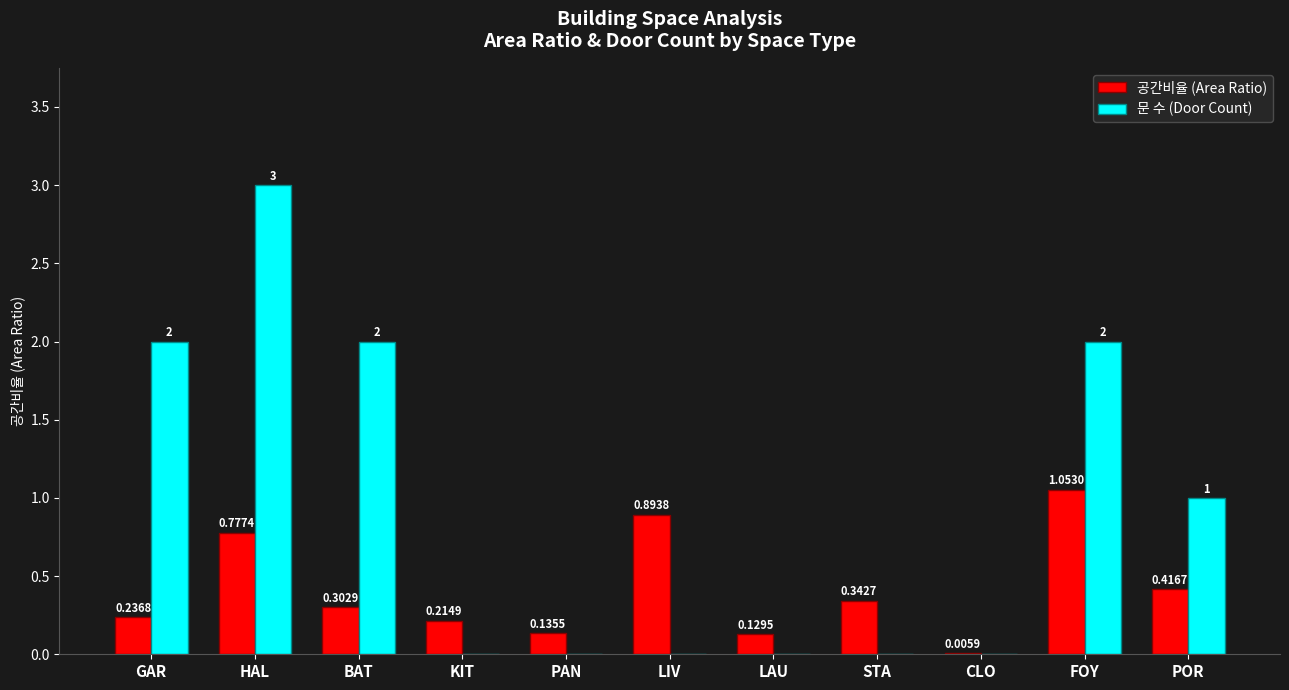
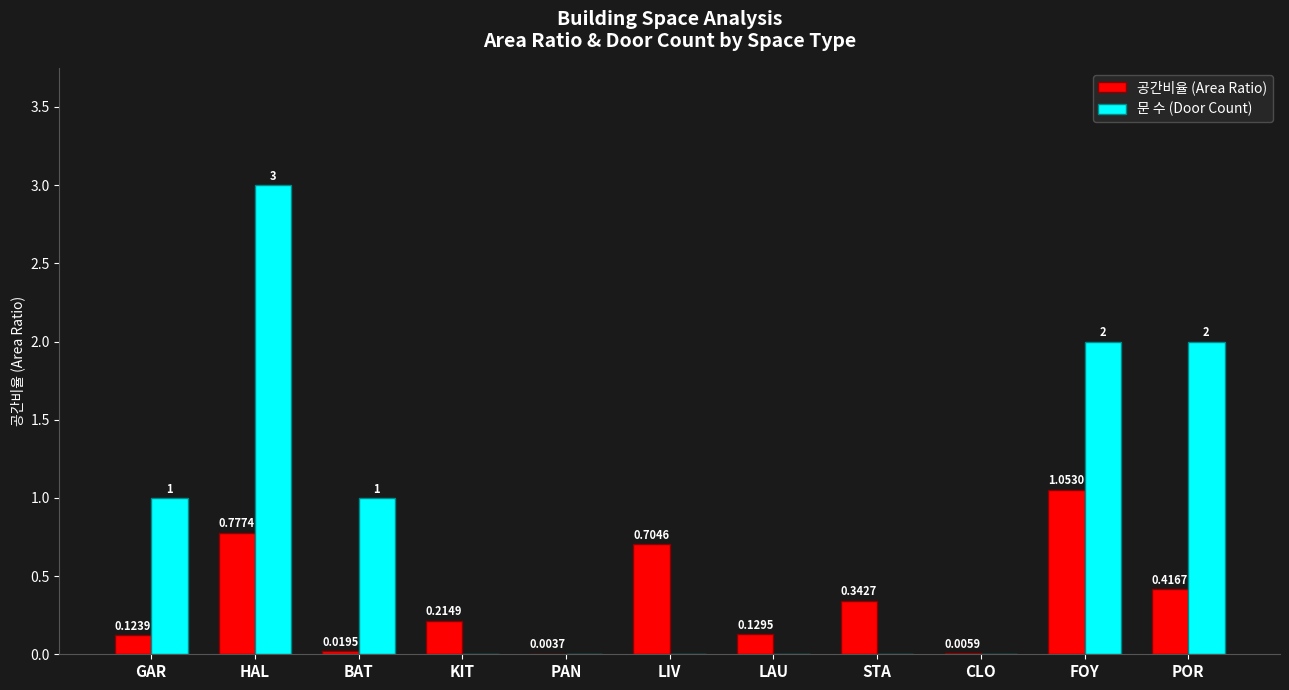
  {
    "공간비율 (Area Ratio)": {
-     "GAR": 0.2368,
+     "GAR": 0.1239,
      "HAL": 0.7774,
-     "BAT": 0.3029,
+     "BAT": 0.0195,
      "KIT": 0.2149,
-     "PAN": 0.1355,
-     "LIV": 0.8938,
+     "PAN": 0.0037,
+     "LIV": 0.7046,
      "LAU": 0.1295,
      "STA": 0.3427,
      "CLO": 0.0059,
      "FOY": 1.0530,
      "POR": 0.4167
    },
    "문 수 (Door Count)": {
-     "GAR": 2,
+     "GAR": 1,
      "HAL": 3,
-     "BAT": 2,
+     "BAT": 1,
      "FOY": 2,
-     "POR": 1
+     "POR": 2
    }
  }
